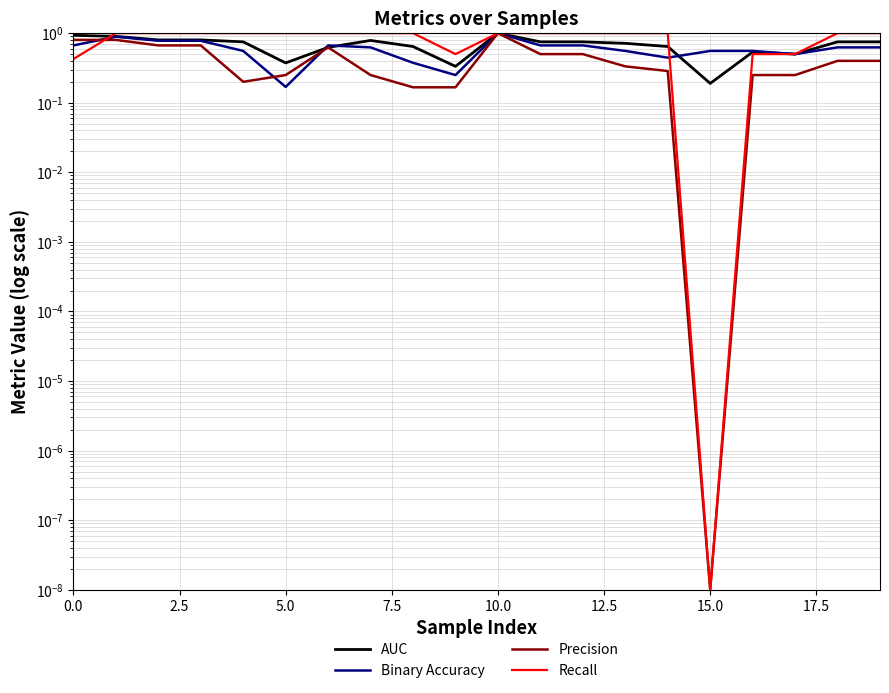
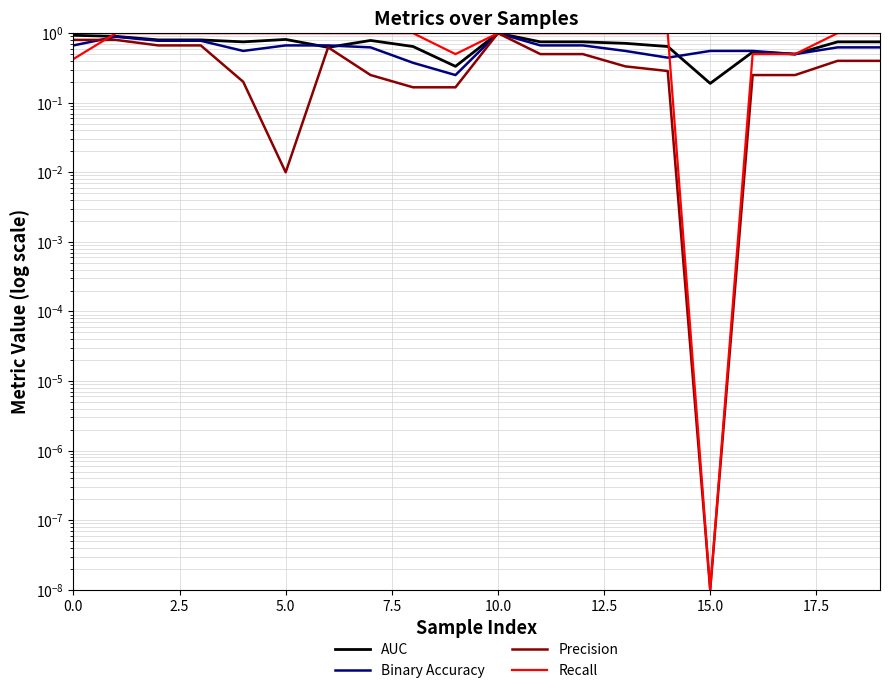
  {
    "AUC": {
      "0.0": 0.9,
-     "5.0": 0.4,
+     "5.0": 0.8,
      "15.0": 0.2
    },
    "Binary Accuracy": {
      "0.0": 0.7,
-     "5.0": 0.17,
+     "5.0": 0.7,
      "15.0": 0.6
    },
    "Precision": {
      "0.0": 0.8,
-     "5.0": 0.25
+     "5.0": 0.010
    },
    "Recall": {
      "0.0": 0.4,
      "5.0": 1.0
    }
  }
